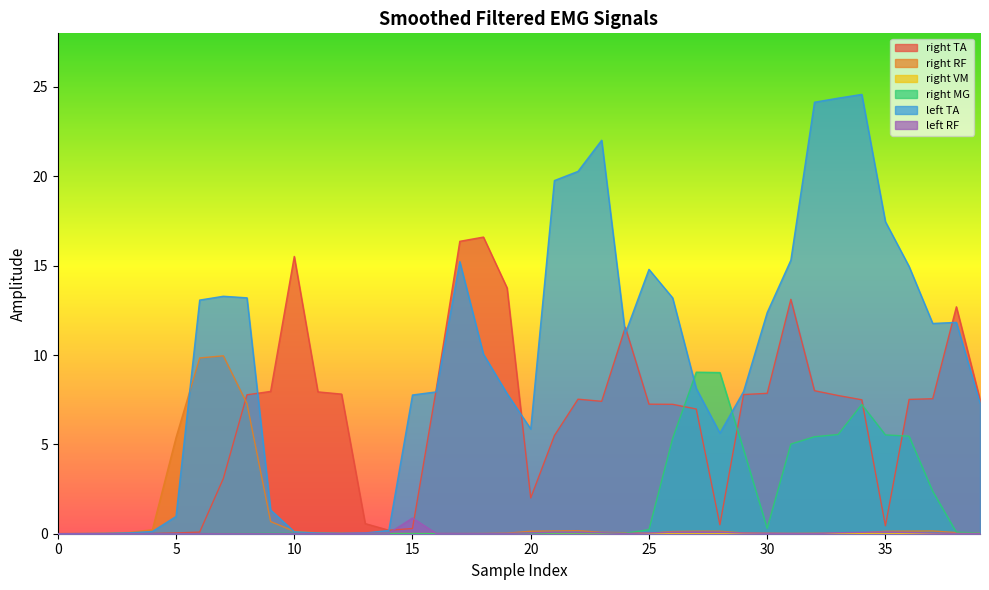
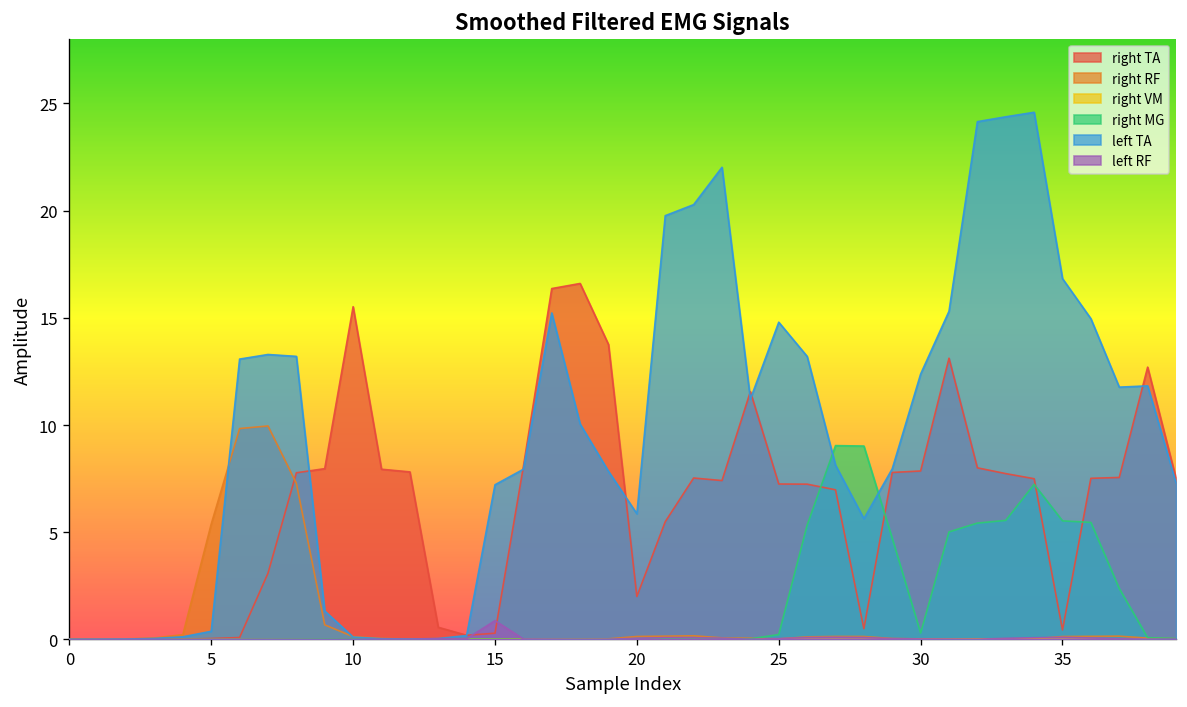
  {
    "right MG": {
      "25": 0.2,
      "30": 0.3,
      "35": 5.5
    },
    "left TA": {
-     "5": 1.0,
-     "15": 7.8,
+     "5": 0.4,
+     "15": 7.2,
      "20": 5.9,
      "25": 14.8,
      "30": 12.4,
-     "35": 17.5
+     "35": 16.8
    },
    "left RF": {
      "15": 0.9
    }
  }
